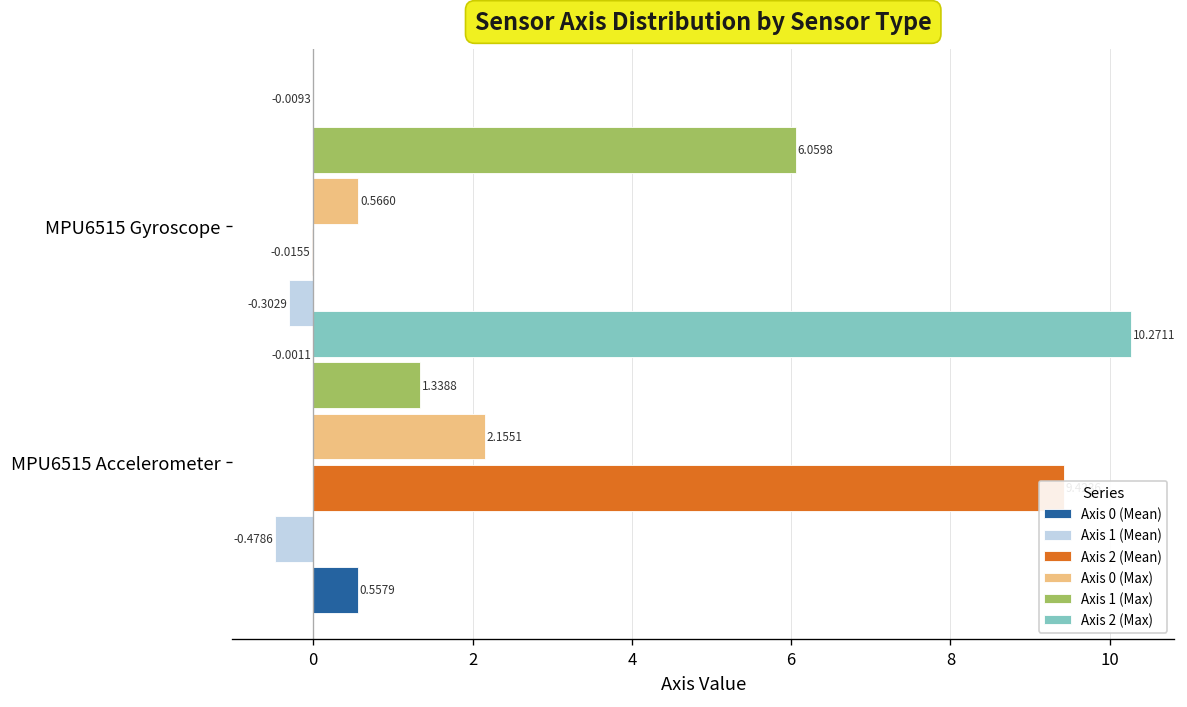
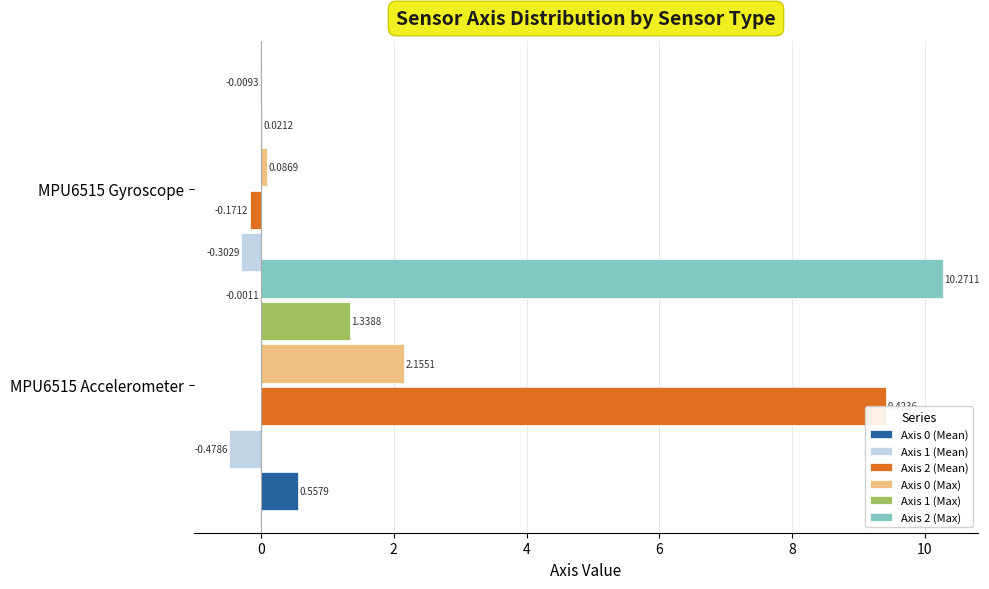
  {
    "Axis 1 (Mean)": {
      "MPU6515 Gyroscope": -0.3029,
      "MPU6515 Accelerometer": -0.4786
    },
    "Axis 2 (Mean)": {
-     "MPU6515 Gyroscope": -0.0155
+     "MPU6515 Gyroscope": -0.1712
    },
    "Axis 0 (Max)": {
-     "MPU6515 Gyroscope": 0.5660,
+     "MPU6515 Gyroscope": 0.0869,
      "MPU6515 Accelerometer": 2.1551
    },
    "Axis 1 (Max)": {
-     "MPU6515 Gyroscope": 6.0598,
+     "MPU6515 Gyroscope": 0.0212,
      "MPU6515 Accelerometer": 1.3388
    }
  }
